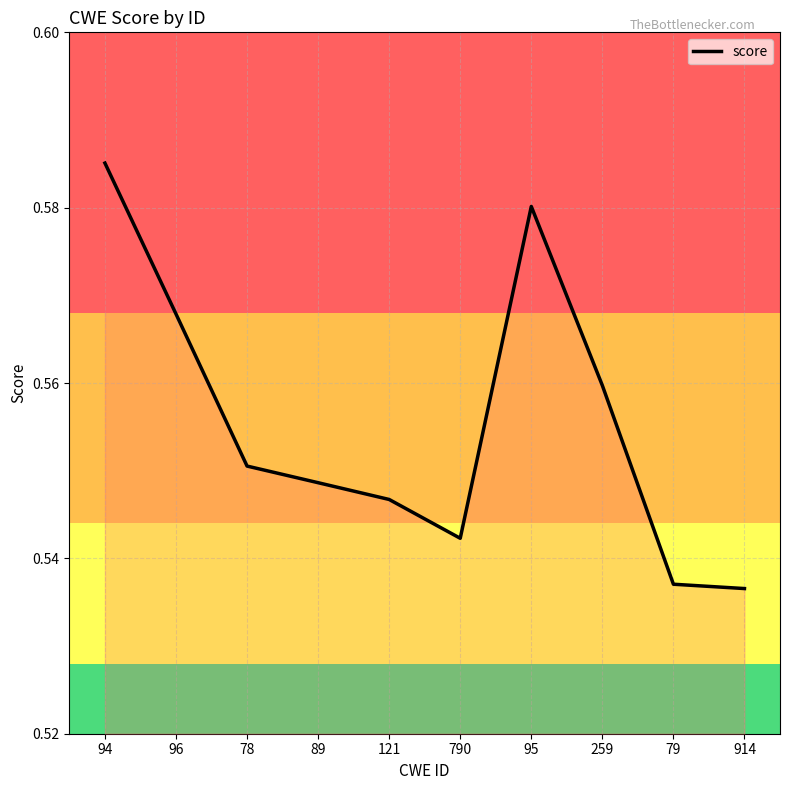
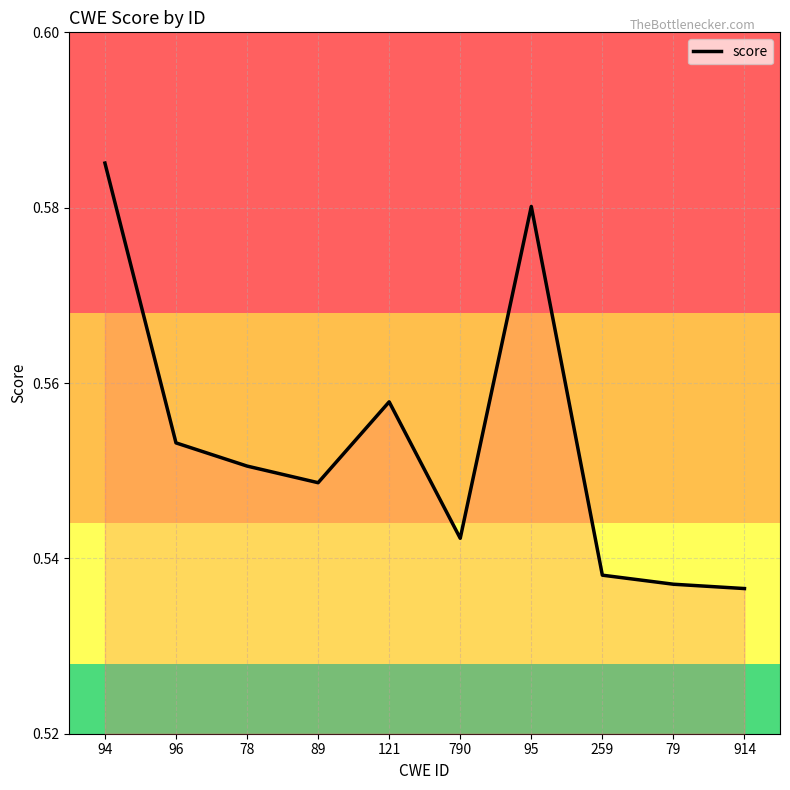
  {
    "94": 0.585,
-   "96": 0.568,
+   "96": 0.553,
    "78": 0.551,
    "89": 0.549,
-   "121": 0.547,
+   "121": 0.558,
    "790": 0.542,
    "95": 0.580,
-   "259": 0.560,
+   "259": 0.538,
    "79": 0.537,
    "914": 0.537
  }
